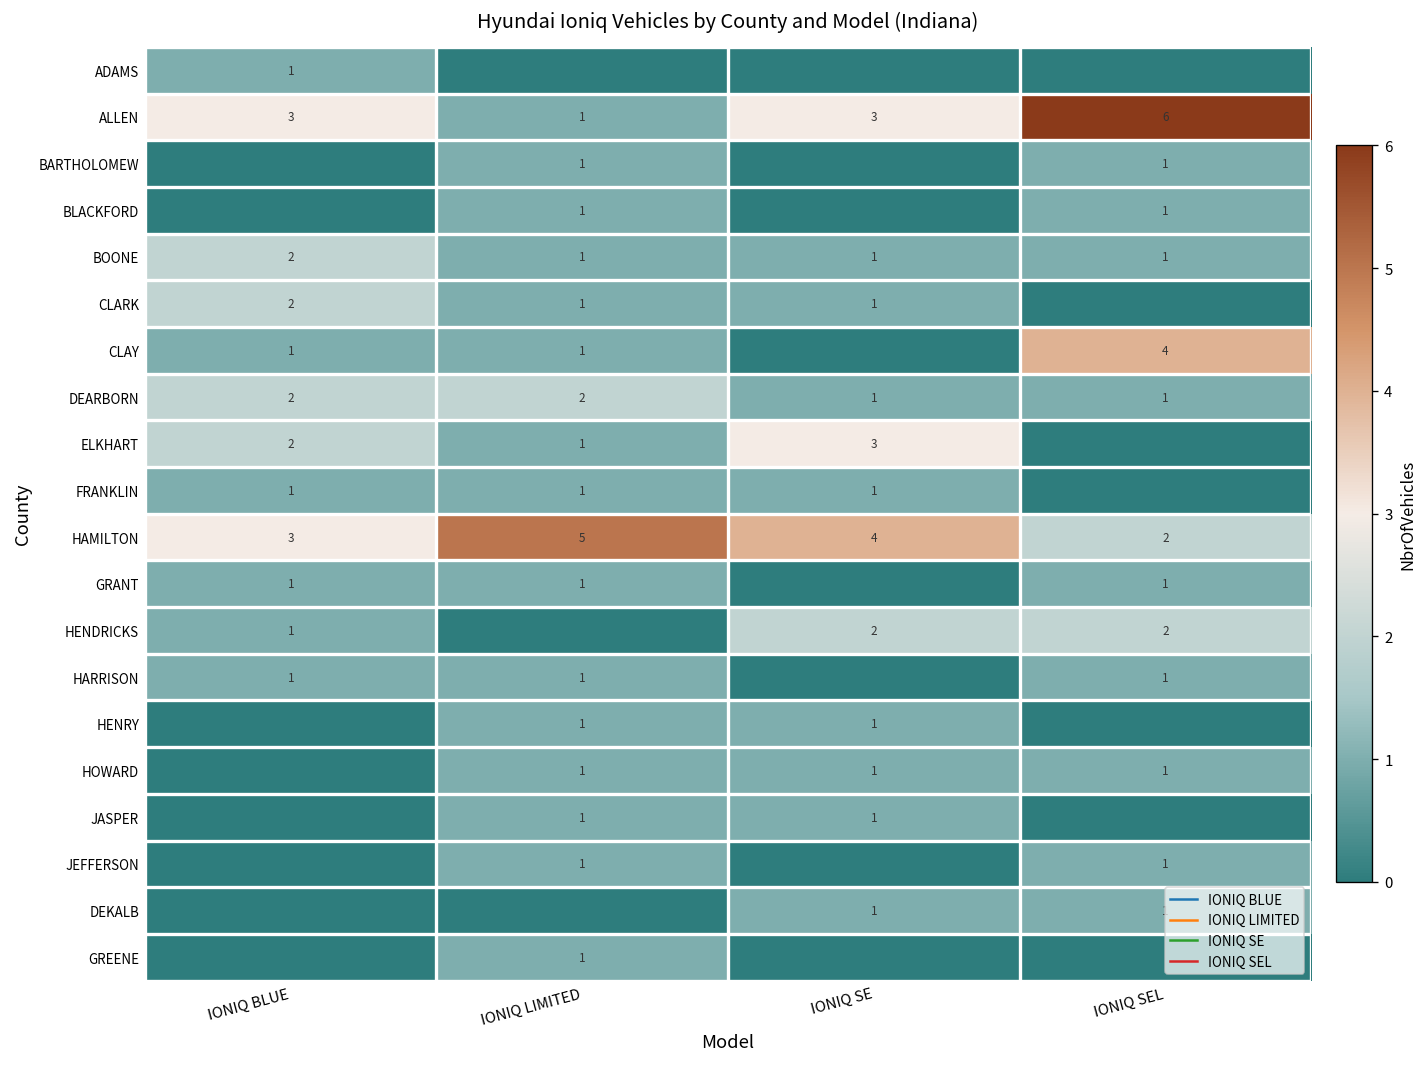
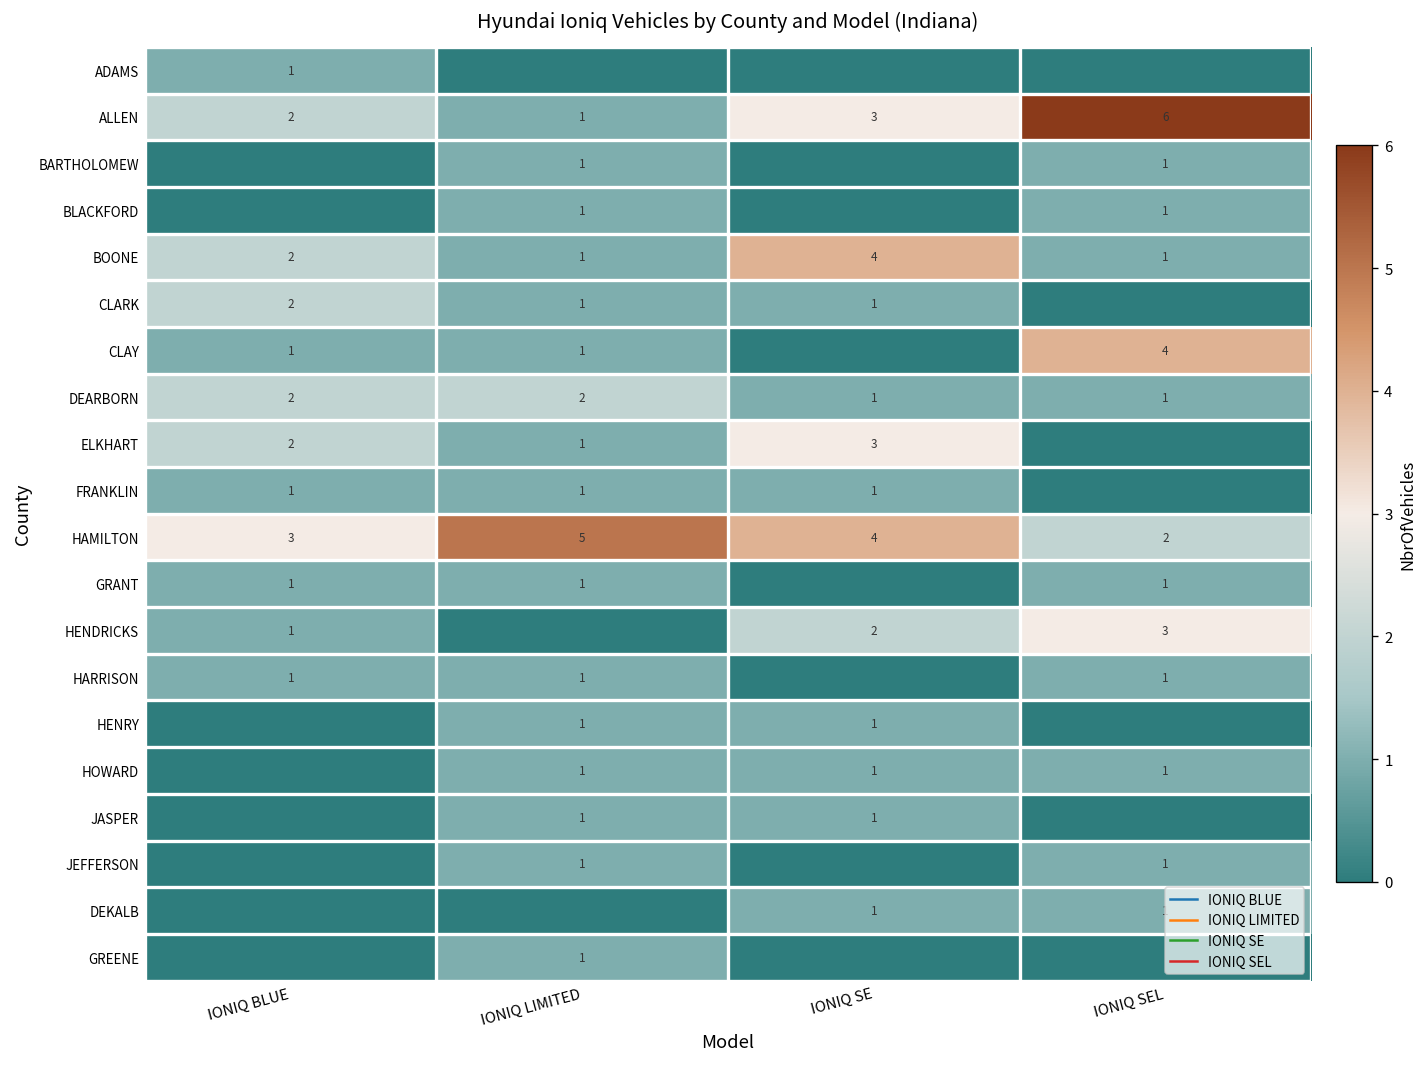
  {
    "ADAMS": {
      "IONIQ BLUE": 1
    },
    "ALLEN": {
-     "IONIQ BLUE": 3,
+     "IONIQ BLUE": 2,
      "IONIQ LIMITED": 1,
      "IONIQ SE": 3,
      "IONIQ SEL": 6
    },
    "BARTHOLOMEW": {
      "IONIQ LIMITED": 1,
      "IONIQ SEL": 1
    },
    "BLACKFORD": {
      "IONIQ LIMITED": 1,
      "IONIQ SEL": 1
    },
    "BOONE": {
      "IONIQ BLUE": 2,
      "IONIQ LIMITED": 1,
-     "IONIQ SE": 1,
+     "IONIQ SE": 4,
      "IONIQ SEL": 1
    },
    "CLARK": {
      "IONIQ BLUE": 2,
      "IONIQ LIMITED": 1,
      "IONIQ SE": 1
    },
    "CLAY": {
      "IONIQ BLUE": 1,
      "IONIQ LIMITED": 1,
      "IONIQ SEL": 4
    },
    "DEARBORN": {
      "IONIQ BLUE": 2,
      "IONIQ LIMITED": 2,
      "IONIQ SE": 1,
      "IONIQ SEL": 1
    },
    "ELKHART": {
      "IONIQ BLUE": 2,
      "IONIQ LIMITED": 1,
      "IONIQ SE": 3
    },
    "FRANKLIN": {
      "IONIQ BLUE": 1,
      "IONIQ LIMITED": 1,
      "IONIQ SE": 1
    },
    "HAMILTON": {
      "IONIQ BLUE": 3,
      "IONIQ LIMITED": 5,
      "IONIQ SE": 4,
      "IONIQ SEL": 2
    },
    "GRANT": {
      "IONIQ BLUE": 1,
      "IONIQ LIMITED": 1,
      "IONIQ SEL": 1
    },
    "HENDRICKS": {
      "IONIQ BLUE": 1,
      "IONIQ SE": 2,
-     "IONIQ SEL": 2
+     "IONIQ SEL": 3
    },
    "HARRISON": {
      "IONIQ BLUE": 1,
      "IONIQ LIMITED": 1,
      "IONIQ SEL": 1
    },
    "HENRY": {
      "IONIQ LIMITED": 1,
      "IONIQ SE": 1
    },
    "HOWARD": {
      "IONIQ LIMITED": 1,
      "IONIQ SE": 1,
      "IONIQ SEL": 1
    },
    "JASPER": {
      "IONIQ LIMITED": 1,
      "IONIQ SE": 1
    },
    "JEFFERSON": {
      "IONIQ LIMITED": 1,
      "IONIQ SEL": 1
    },
    "DEKALB": {
      "IONIQ SE": 1
    },
    "GREENE": {
      "IONIQ LIMITED": 1
    }
  }
